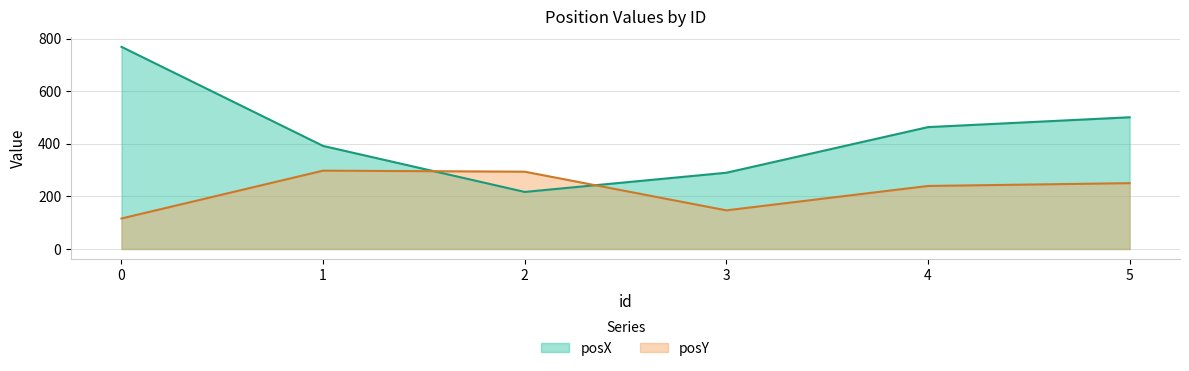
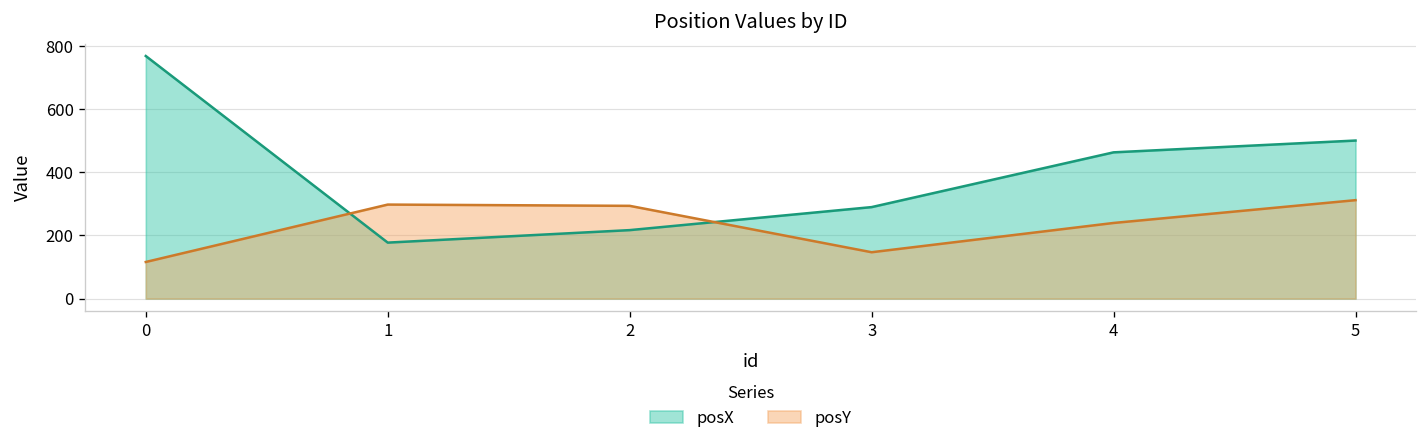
  {
    "posX": {
      "0": 770,
-     "1": 390,
+     "1": 180,
      "2": 220,
      "3": 290,
      "4": 460,
      "5": 500
    },
    "posY": {
      "0": 120,
      "1": 300,
      "2": 290,
      "3": 150,
      "4": 240,
-     "5": 250
+     "5": 310
    }
  }
